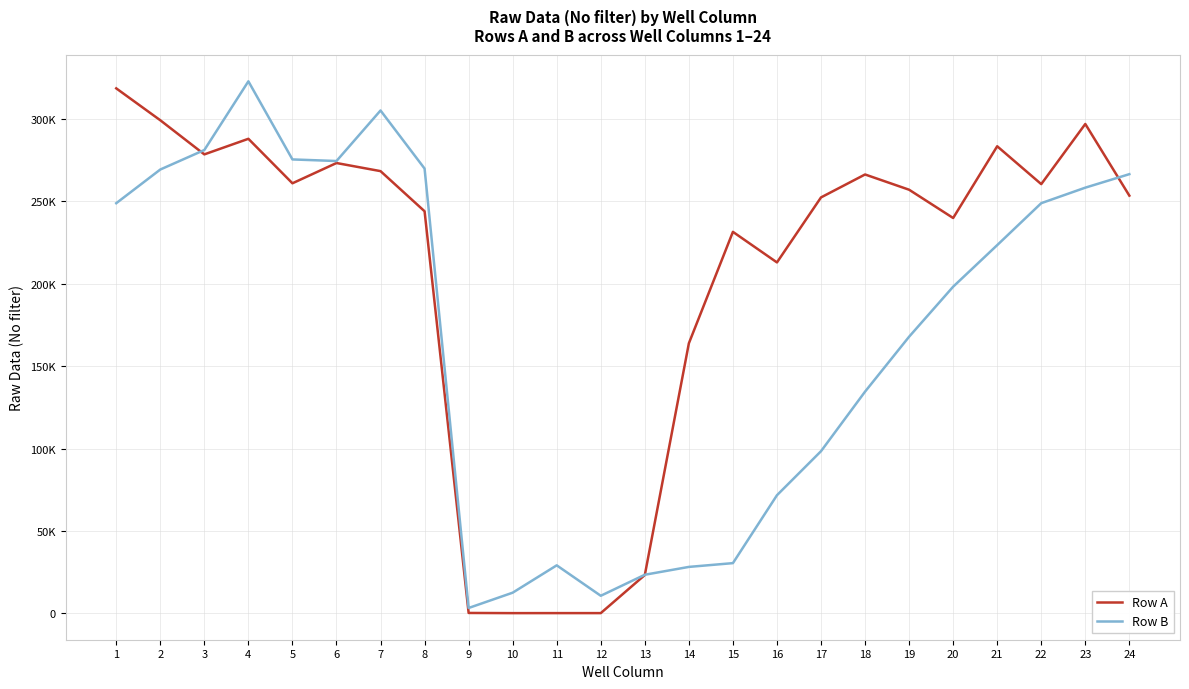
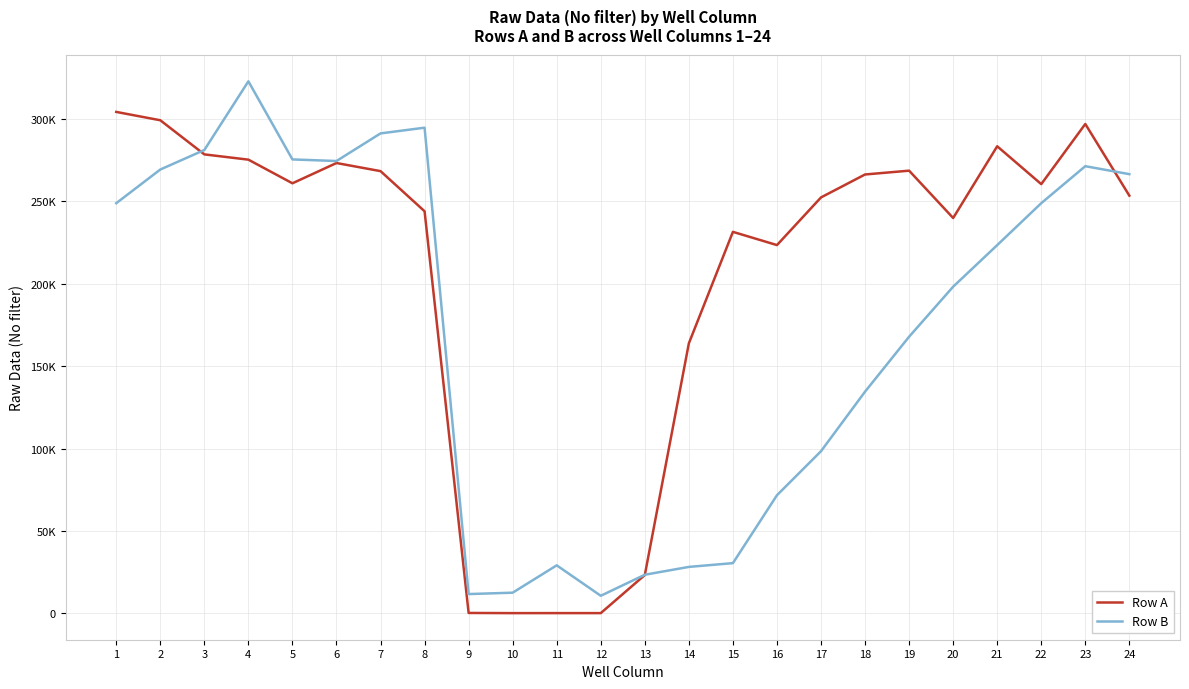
  {
    "Row A": {
-     "1": 319000,
+     "1": 304000,
      "2": 299000,
      "3": 279000,
-     "4": 288000,
+     "4": 275000,
      "5": 261000,
      "7": 268000,
      "8": 244000,
      "9": 0,
      "10": 0,
      "11": 0,
      "12": 0,
      "14": 164000,
      "15": 232000,
-     "16": 213000,
+     "16": 223000,
      "17": 252000,
      "18": 266000,
-     "19": 257000,
+     "19": 269000,
      "20": 240000,
      "21": 283000,
      "22": 260000,
      "23": 297000,
      "24": 253000
    },
    "Row B": {
      "1": 249000,
      "2": 269000,
      "3": 281000,
      "4": 323000,
      "5": 275000,
-     "7": 305000,
-     "8": 270000,
-     "9": 3000,
+     "7": 291000,
+     "8": 295000,
+     "9": 12000,
      "10": 13000,
      "11": 29000,
      "12": 11000,
      "14": 28000,
      "15": 31000,
      "16": 72000,
      "17": 98000,
      "18": 135000,
      "19": 168000,
      "20": 198000,
      "21": 223000,
      "22": 249000,
-     "23": 258000,
+     "23": 271000,
      "24": 267000
    }
  }
